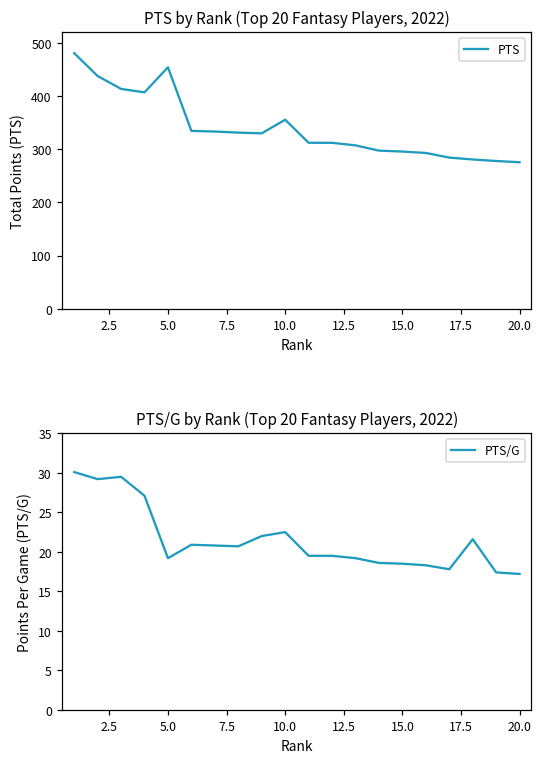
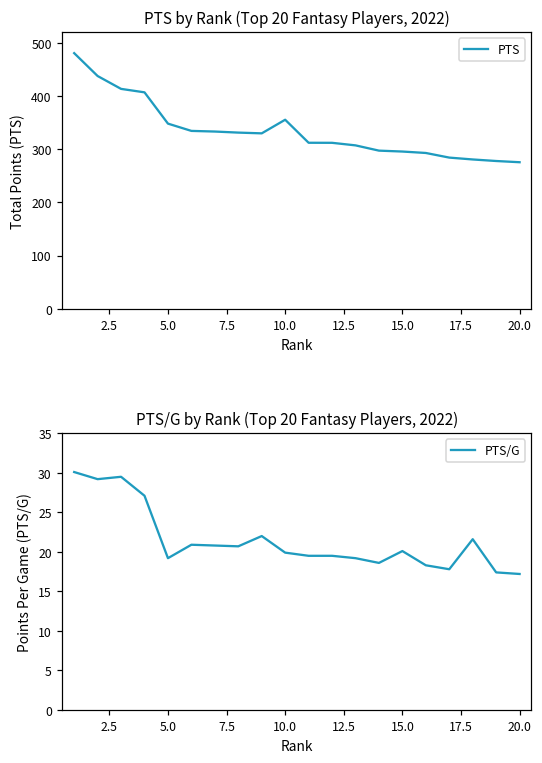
  {
    "PTS by Rank (Top 20 Fantasy Players, 2022)": {
-     "5.0": 450,
+     "5.0": 350,
      "10.0": 360,
      "15.0": 300,
      "20.0": 280
    },
    "PTS/G by Rank (Top 20 Fantasy Players, 2022)": {
      "5.0": 19,
-     "10.0": 23,
-     "15.0": 19,
+     "10.0": 20,
+     "15.0": 20,
      "20.0": 17
    }
  }
